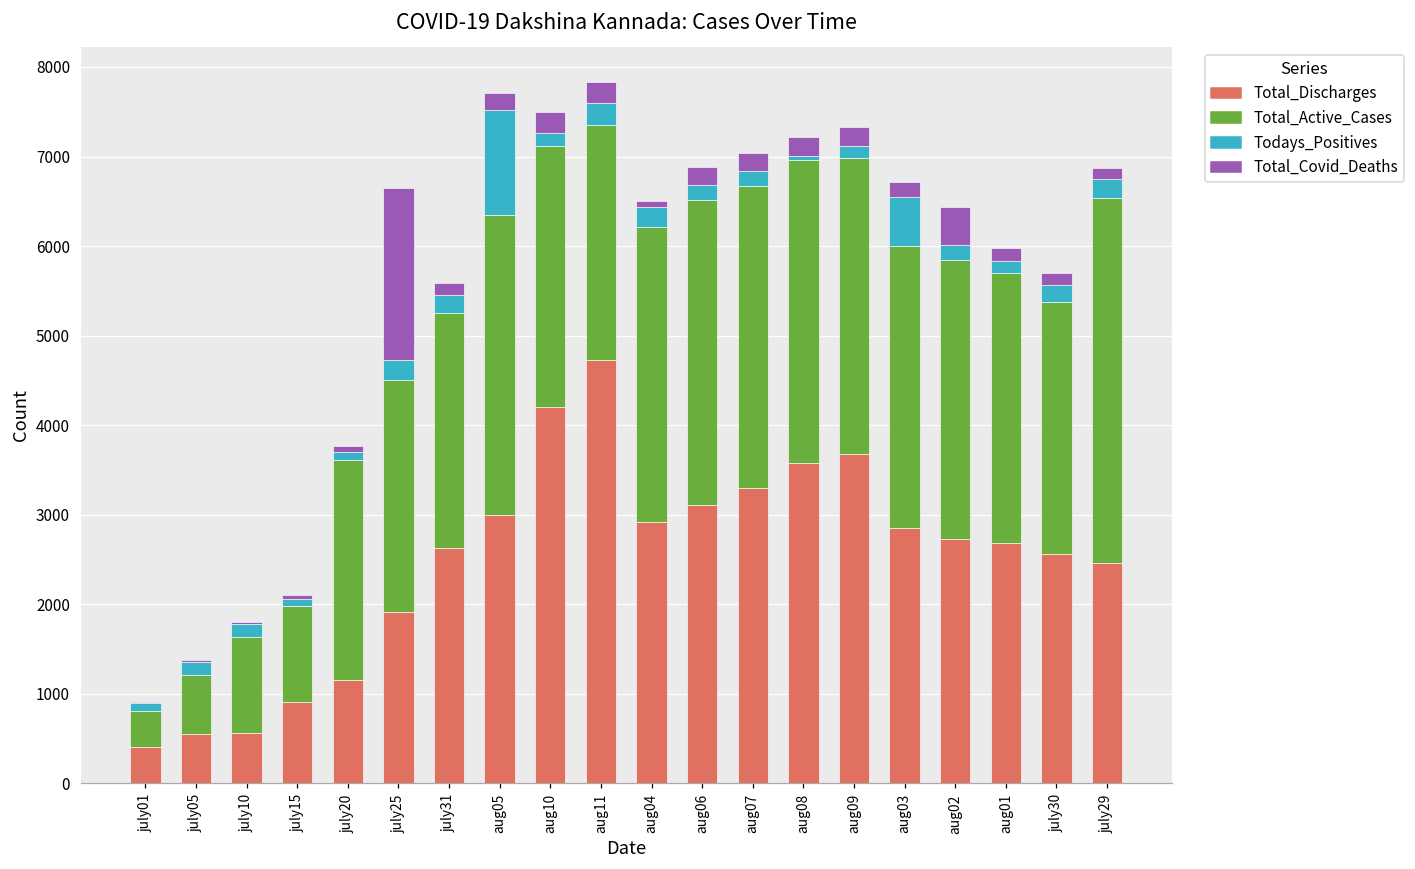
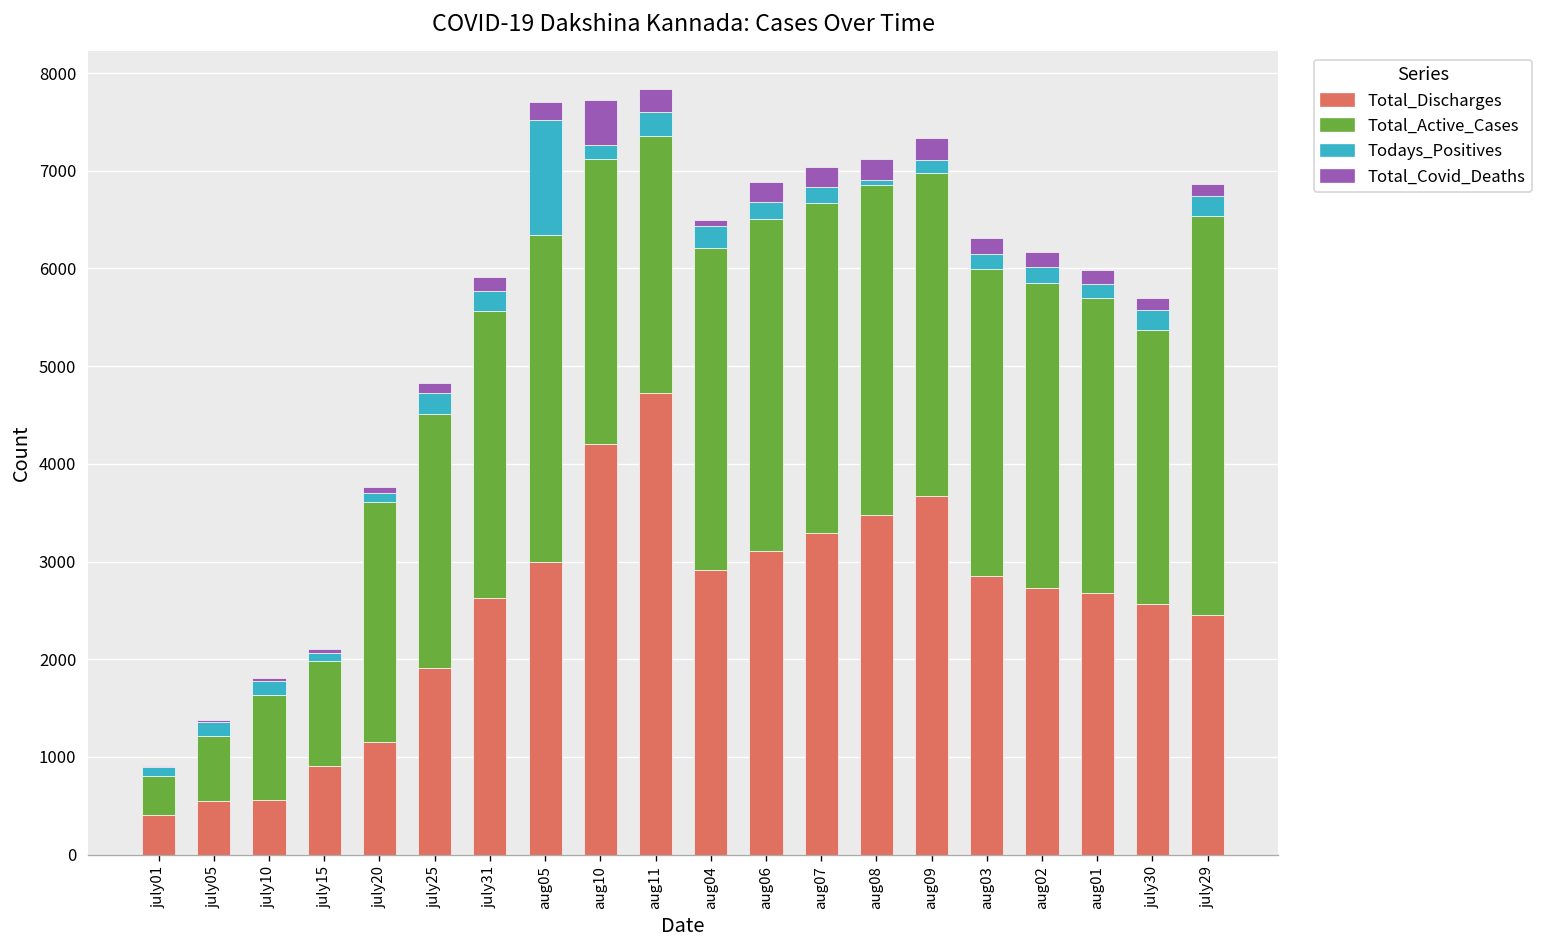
  {
    "Total_Discharges": {
      "july01": 400,
      "july05": 500,
      "july10": 600,
      "july15": 900,
      "july20": 1200,
      "july25": 1900,
      "july31": 2600,
      "aug05": 3000,
      "aug10": 4200,
      "aug11": 4700,
      "aug04": 2900,
      "aug06": 3100,
      "aug07": 3300,
-     "aug08": 3600,
+     "aug08": 3500,
      "aug09": 3700,
      "aug03": 2800,
      "aug02": 2700,
      "aug01": 2700,
      "july30": 2600,
      "july29": 2500
    },
    "Total_Active_Cases": {
      "july01": 400,
      "july05": 700,
      "july10": 1100,
      "july15": 1100,
      "july20": 2500,
      "july25": 2600,
-     "july31": 2600,
+     "july31": 2900,
      "aug05": 3300,
      "aug10": 2900,
      "aug11": 2600,
      "aug04": 3300,
      "aug06": 3400,
      "aug07": 3400,
      "aug08": 3400,
      "aug09": 3300,
      "aug03": 3100,
      "aug02": 3100,
      "aug01": 3000,
      "july30": 2800,
      "july29": 4100
    },
    "Todays_Positives": {
      "july01": 100,
      "july05": 100,
      "july10": 100,
      "july15": 100,
      "july20": 100,
      "july25": 200,
      "july31": 200,
      "aug05": 1200,
      "aug10": 100,
      "aug11": 200,
      "aug04": 200,
      "aug06": 200,
      "aug07": 200,
      "aug08": 100,
      "aug09": 100,
-     "aug03": 600,
+     "aug03": 200,
      "aug02": 200,
      "aug01": 100,
      "july30": 200,
      "july29": 200
    },
    "Total_Covid_Deaths": {
      "july10": 0,
      "july15": 0,
      "july20": 100,
-     "july25": 1900,
+     "july25": 100,
      "july31": 100,
      "aug05": 200,
-     "aug10": 200,
+     "aug10": 500,
      "aug11": 200,
      "aug04": 100,
      "aug06": 200,
      "aug07": 200,
      "aug08": 200,
      "aug09": 200,
      "aug03": 200,
-     "aug02": 400,
+     "aug02": 200,
      "aug01": 100,
      "july30": 100,
      "july29": 100
    }
  }
